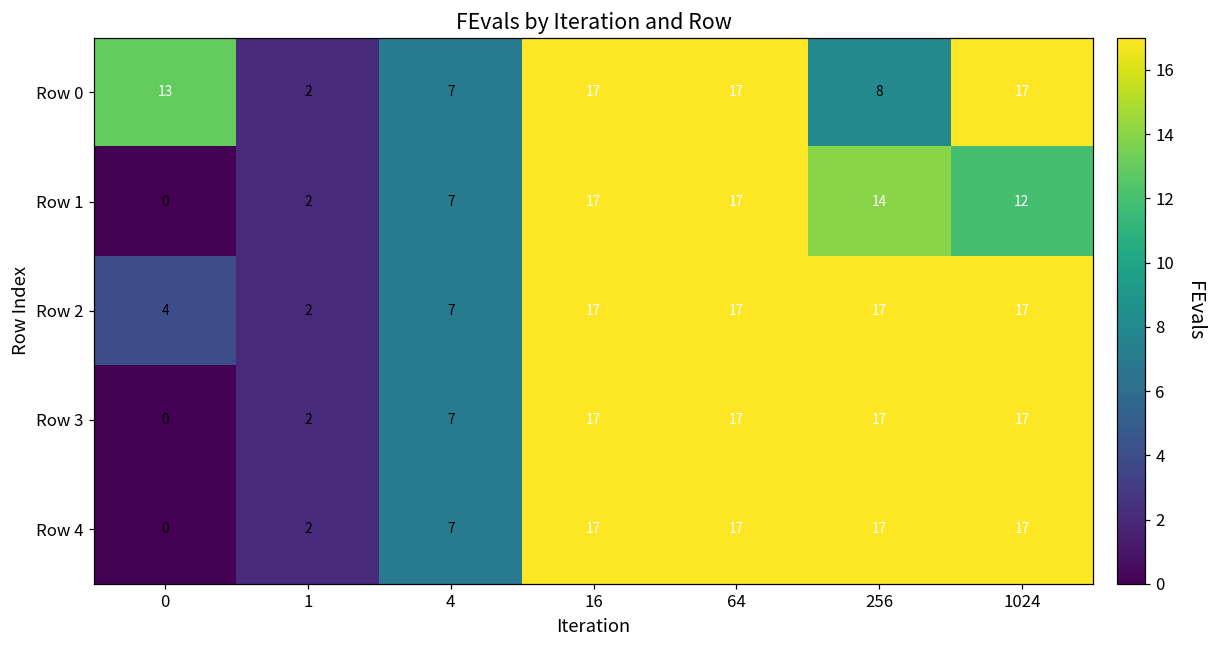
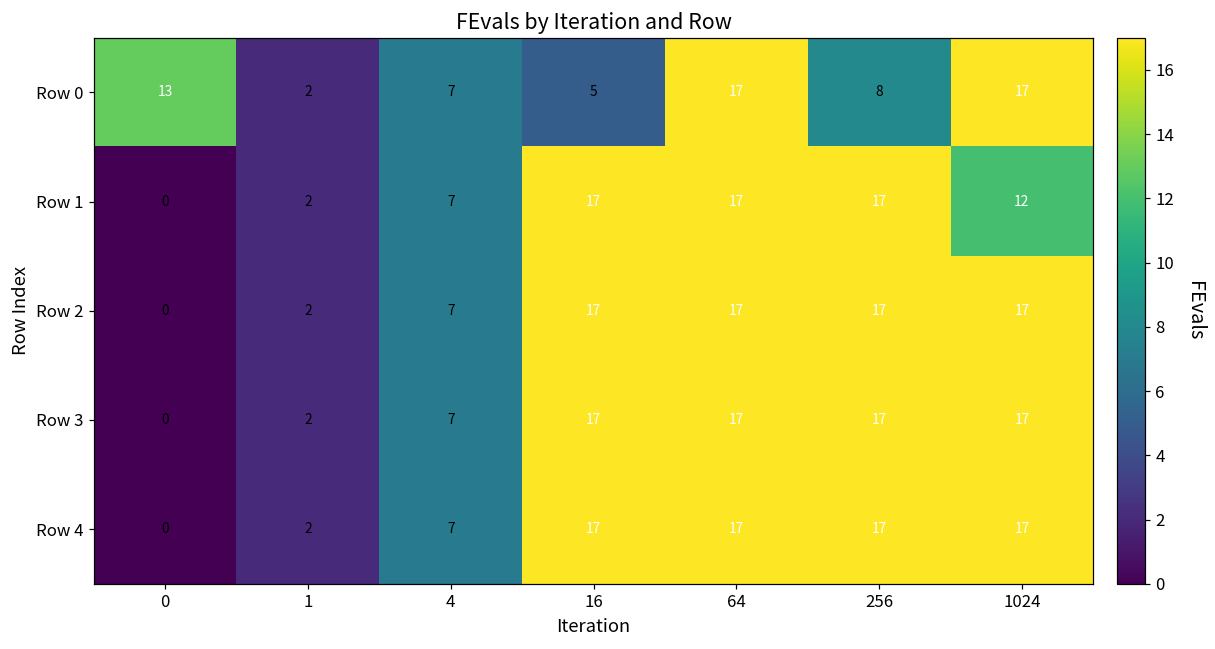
  {
    "Row 0": {
      "0": 13,
      "1": 2,
      "4": 7,
-     "16": 17,
+     "16": 5,
      "64": 17,
      "256": 8,
      "1024": 17
    },
    "Row 1": {
      "0": 0,
      "1": 2,
      "4": 7,
      "16": 17,
      "64": 17,
-     "256": 14,
+     "256": 17,
      "1024": 12
    },
    "Row 2": {
-     "0": 4,
+     "0": 0,
      "1": 2,
      "4": 7,
      "16": 17,
      "64": 17,
      "256": 17,
      "1024": 17
    },
    "Row 3": {
      "0": 0,
      "1": 2,
      "4": 7,
      "16": 17,
      "64": 17,
      "256": 17,
      "1024": 17
    },
    "Row 4": {
      "0": 0,
      "1": 2,
      "4": 7,
      "16": 17,
      "64": 17,
      "256": 17,
      "1024": 17
    }
  }
